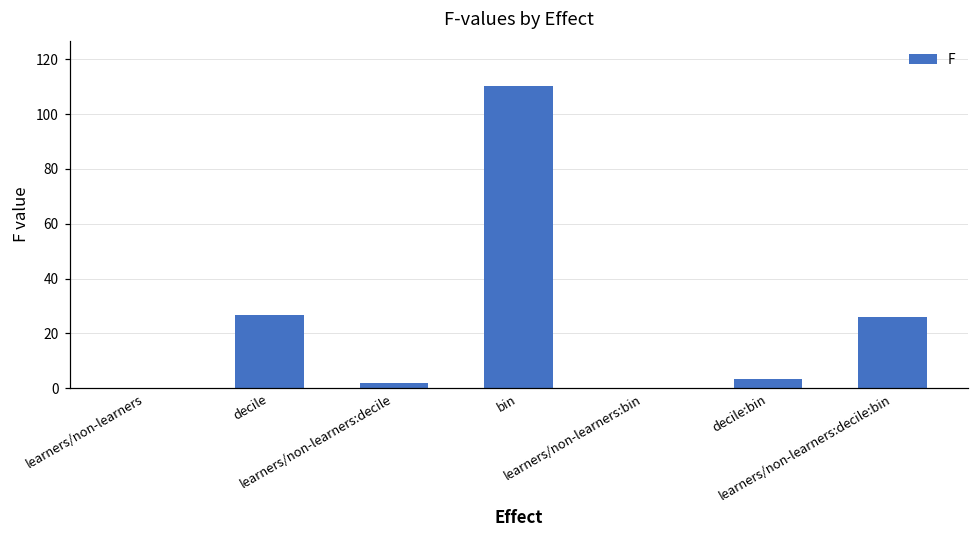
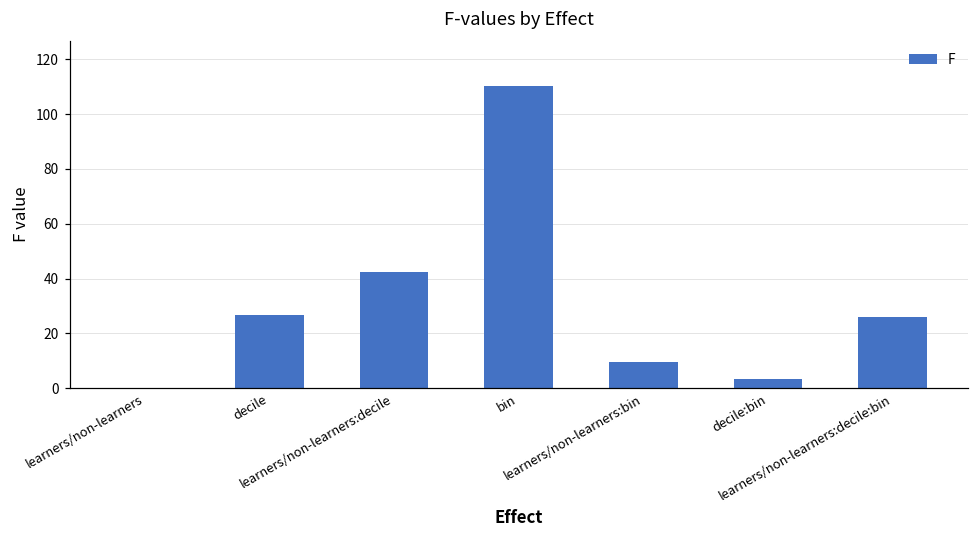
  {
    "decile": 27,
-   "learners/non-learners:decile": 2,
+   "learners/non-learners:decile": 42,
    "bin": 110,
-   "learners/non-learners:bin": 0,
+   "learners/non-learners:bin": 9,
    "decile:bin": 3,
    "learners/non-learners:decile:bin": 26
  }
